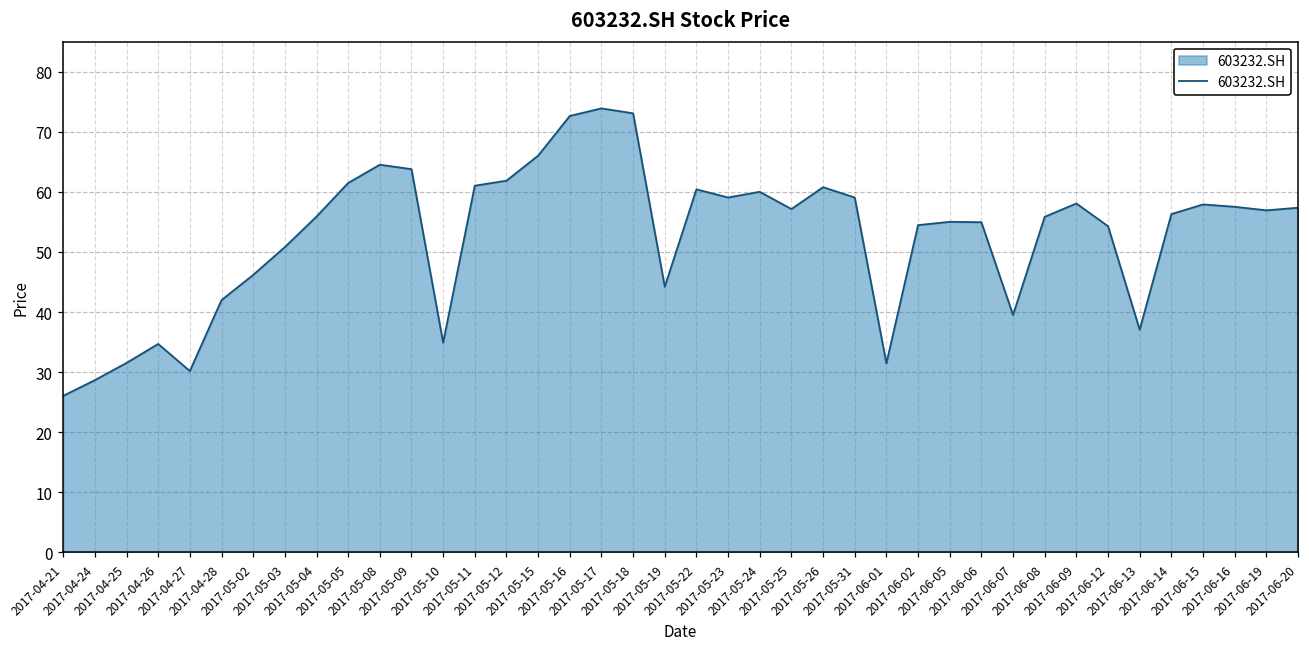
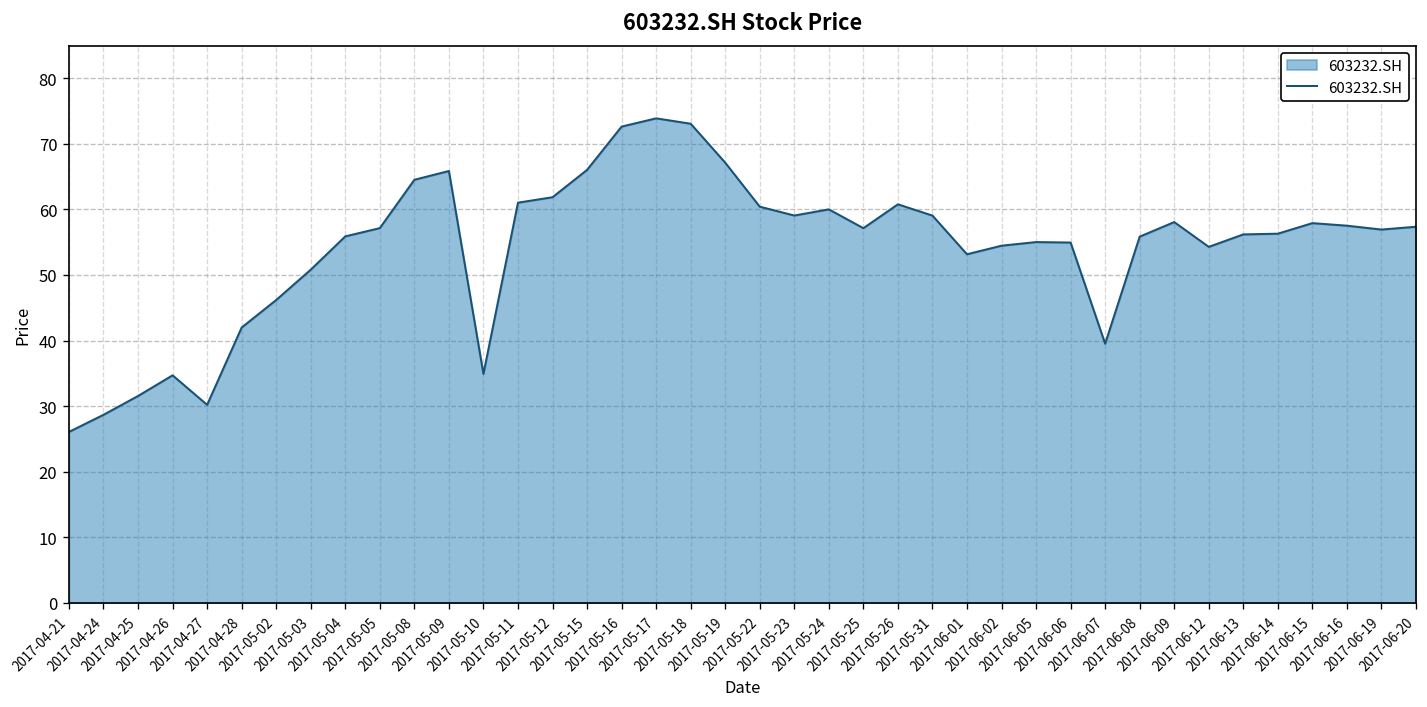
  {
    "2017-04-21": 26,
    "2017-04-24": 29,
    "2017-04-25": 32,
    "2017-04-26": 35,
    "2017-04-27": 30,
    "2017-04-28": 42,
    "2017-05-02": 46,
    "2017-05-03": 51,
    "2017-05-04": 56,
-   "2017-05-05": 61,
+   "2017-05-05": 57,
    "2017-05-08": 65,
-   "2017-05-09": 64,
+   "2017-05-09": 66,
    "2017-05-10": 35,
    "2017-05-11": 61,
    "2017-05-12": 62,
    "2017-05-15": 66,
    "2017-05-16": 73,
    "2017-05-17": 74,
    "2017-05-18": 73,
-   "2017-05-19": 44,
+   "2017-05-19": 67,
    "2017-05-22": 60,
    "2017-05-23": 59,
    "2017-05-24": 60,
    "2017-05-25": 57,
    "2017-05-26": 61,
    "2017-05-31": 59,
-   "2017-06-01": 31,
+   "2017-06-01": 53,
    "2017-06-02": 54,
    "2017-06-05": 55,
    "2017-06-06": 55,
    "2017-06-07": 40,
    "2017-06-08": 56,
    "2017-06-09": 58,
    "2017-06-12": 54,
-   "2017-06-13": 37,
+   "2017-06-13": 56,
    "2017-06-14": 56,
    "2017-06-15": 58,
    "2017-06-16": 58,
    "2017-06-19": 57,
    "2017-06-20": 57
  }
